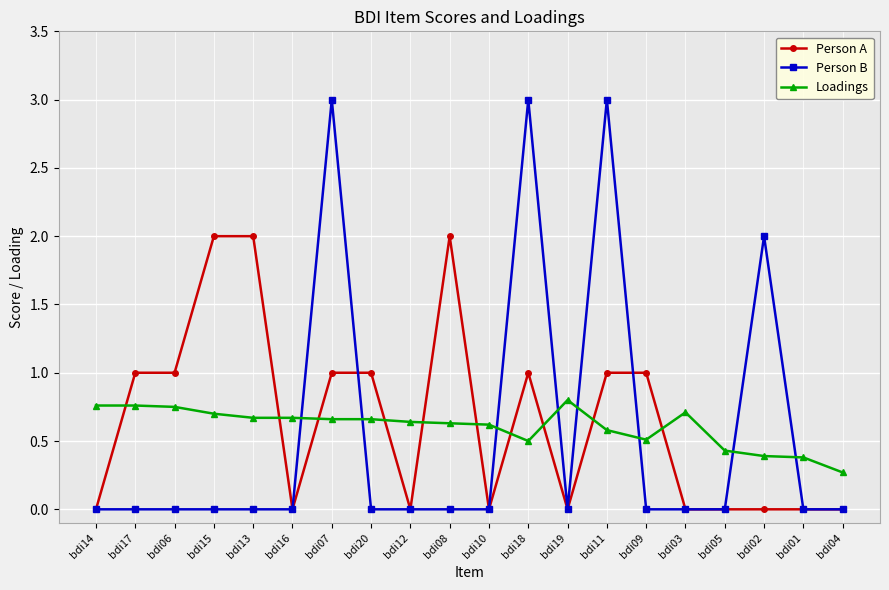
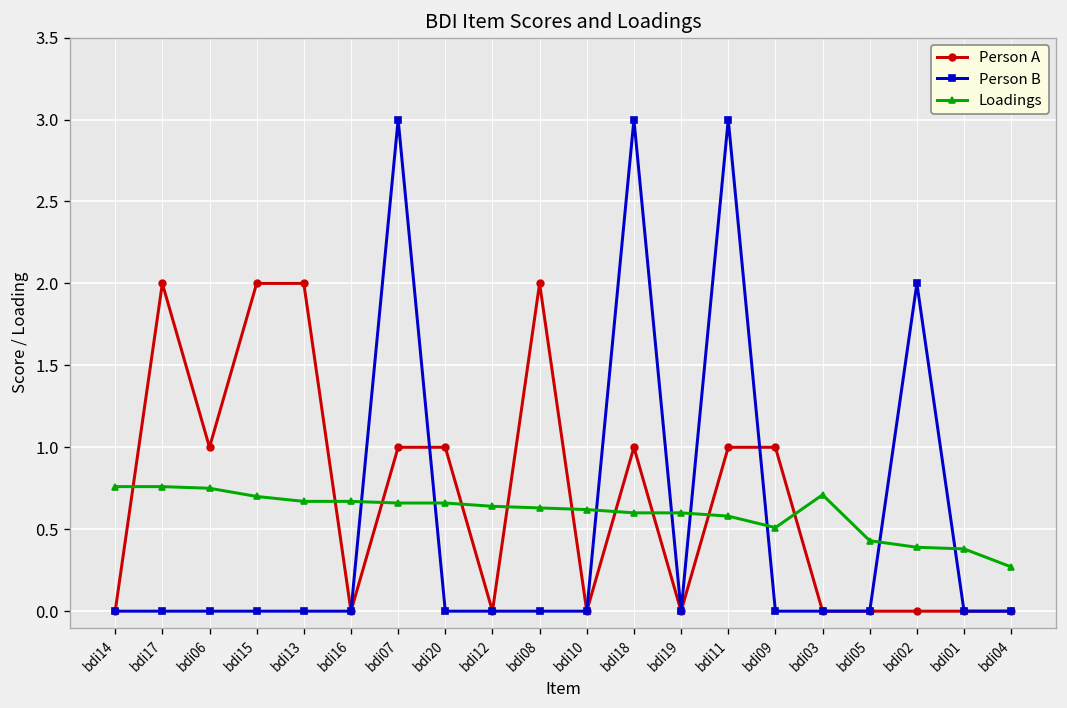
  {
    "Person A": {
-     "bdi17": 1,
+     "bdi17": 2,
      "bdi06": 1,
      "bdi15": 2,
      "bdi13": 2,
      "bdi07": 1,
      "bdi20": 1,
      "bdi08": 2,
      "bdi18": 1,
      "bdi11": 1,
      "bdi09": 1,
      "bdi02": 0
    },
    "Person B": {
      "bdi17": 0.0,
      "bdi06": 0.0,
      "bdi15": 0.0,
      "bdi13": 0.0,
      "bdi07": 3.0,
      "bdi20": 0.0,
      "bdi08": 0.0,
      "bdi18": 3.0,
      "bdi11": 3.0,
      "bdi09": 0.0,
      "bdi02": 2.0
    },
    "Loadings": {
      "bdi14": 0.76,
      "bdi17": 0.76,
      "bdi06": 0.75,
      "bdi15": 0.7,
      "bdi13": 0.67,
      "bdi16": 0.67,
      "bdi07": 0.66,
      "bdi20": 0.66,
      "bdi12": 0.64,
      "bdi08": 0.63,
      "bdi10": 0.62,
-     "bdi18": 0.5,
-     "bdi19": 0.8,
+     "bdi18": 0.6,
+     "bdi19": 0.6,
      "bdi11": 0.58,
      "bdi09": 0.5,
      "bdi03": 0.7,
      "bdi05": 0.43,
      "bdi02": 0.4,
      "bdi01": 0.38,
      "bdi04": 0.27
    }
  }
